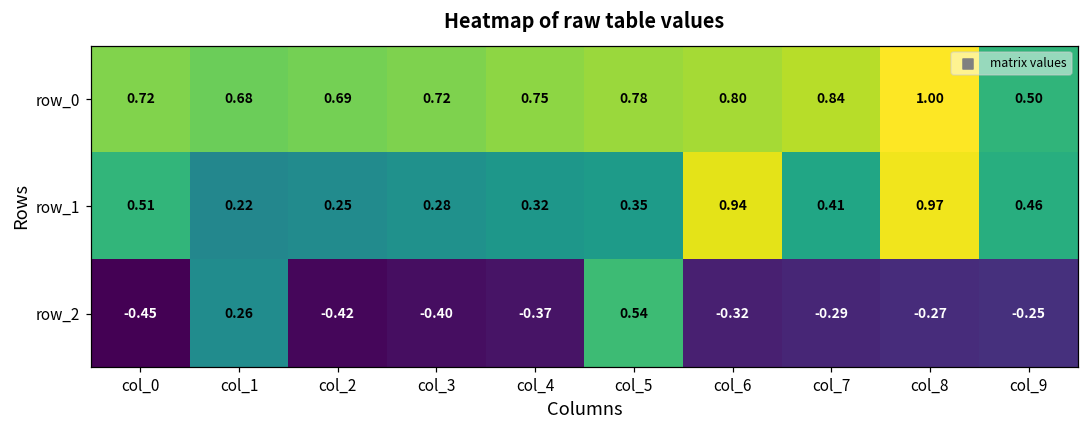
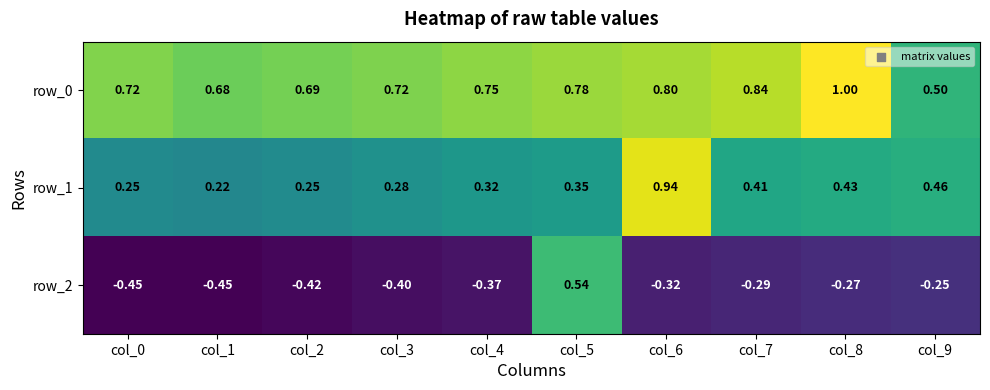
  {
    "row_0": {
      "col_0": 0.72,
      "col_1": 0.68,
      "col_2": 0.69,
      "col_3": 0.72,
      "col_4": 0.75,
      "col_5": 0.78,
      "col_6": 0.80,
      "col_7": 0.84,
      "col_8": 1.00,
      "col_9": 0.50
    },
    "row_1": {
-     "col_0": 0.51,
+     "col_0": 0.25,
      "col_1": 0.22,
      "col_2": 0.25,
      "col_3": 0.28,
      "col_4": 0.32,
      "col_5": 0.35,
      "col_6": 0.94,
      "col_7": 0.41,
-     "col_8": 0.97,
+     "col_8": 0.43,
      "col_9": 0.46
    },
    "row_2": {
      "col_0": -0.45,
-     "col_1": 0.26,
+     "col_1": -0.45,
      "col_2": -0.42,
      "col_3": -0.40,
      "col_4": -0.37,
      "col_5": 0.54,
      "col_6": -0.32,
      "col_7": -0.29,
      "col_8": -0.27,
      "col_9": -0.25
    }
  }
